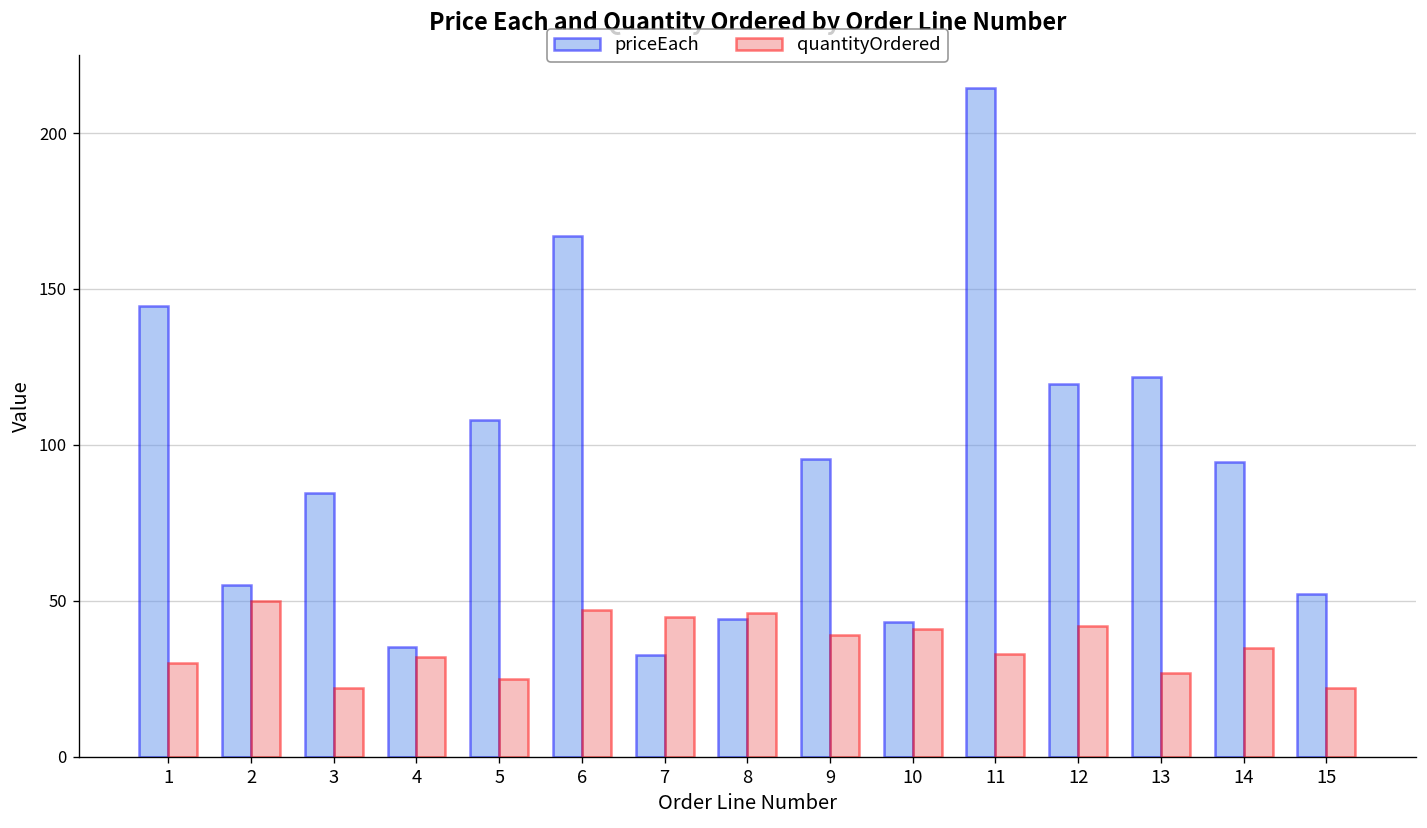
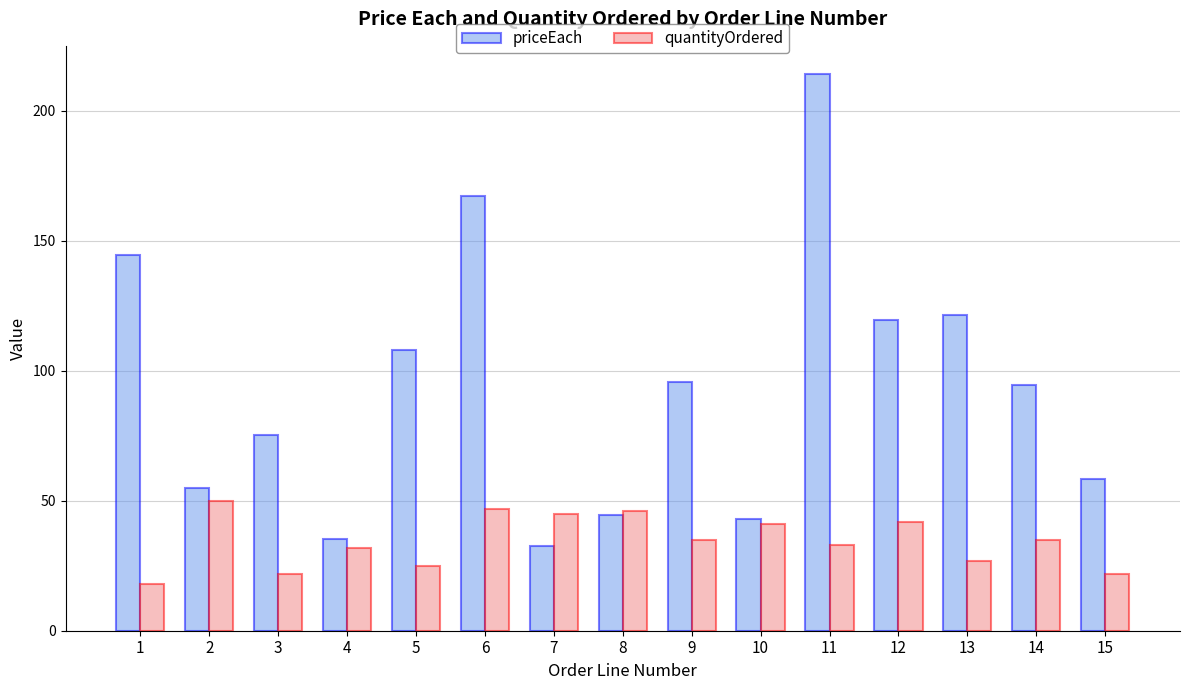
  {
    "priceEach": {
      "1": 145,
      "2": 55,
-     "3": 85,
+     "3": 75,
      "4": 35,
      "5": 108,
      "6": 167,
      "7": 33,
      "8": 44,
      "9": 96,
      "10": 43,
      "11": 214,
      "12": 120,
      "13": 122,
      "14": 95,
-     "15": 52
+     "15": 58
    },
    "quantityOrdered": {
-     "1": 30,
+     "1": 18,
      "2": 50,
      "3": 22,
      "4": 32,
      "5": 25,
      "6": 47,
      "7": 45,
      "8": 46,
-     "9": 39,
+     "9": 35,
      "10": 41,
      "11": 33,
      "12": 42,
      "13": 27,
      "14": 35,
      "15": 22
    }
  }
